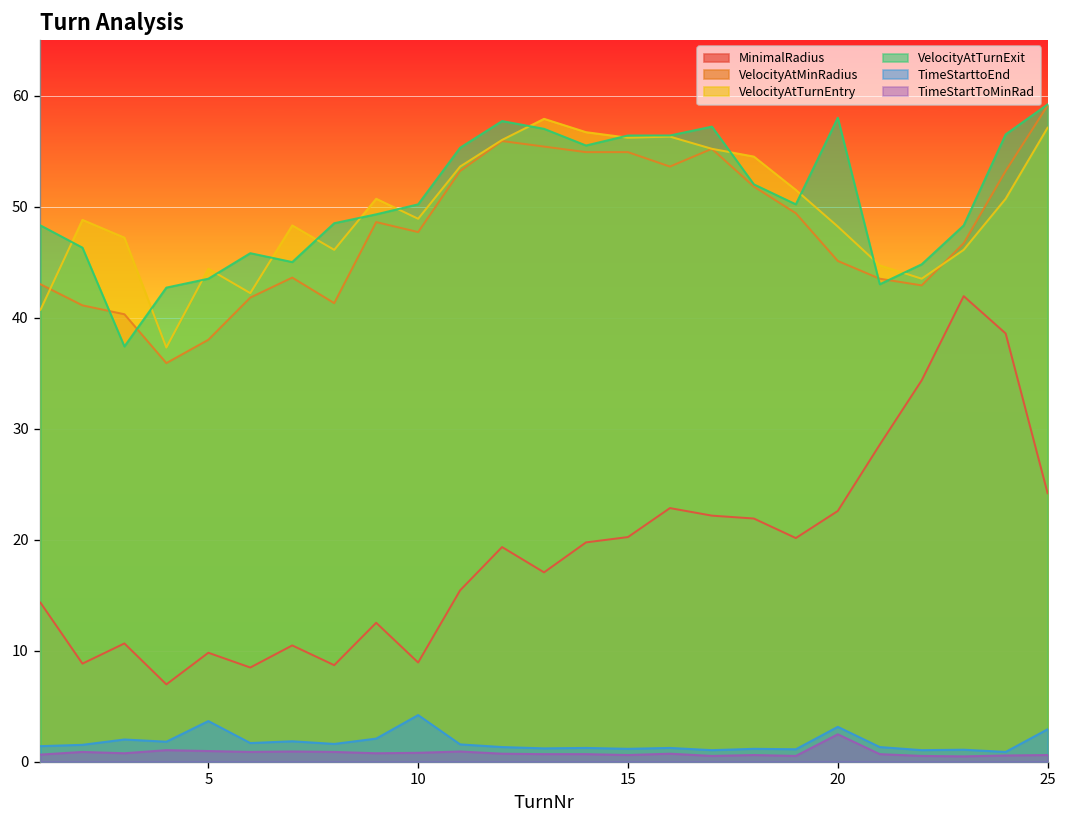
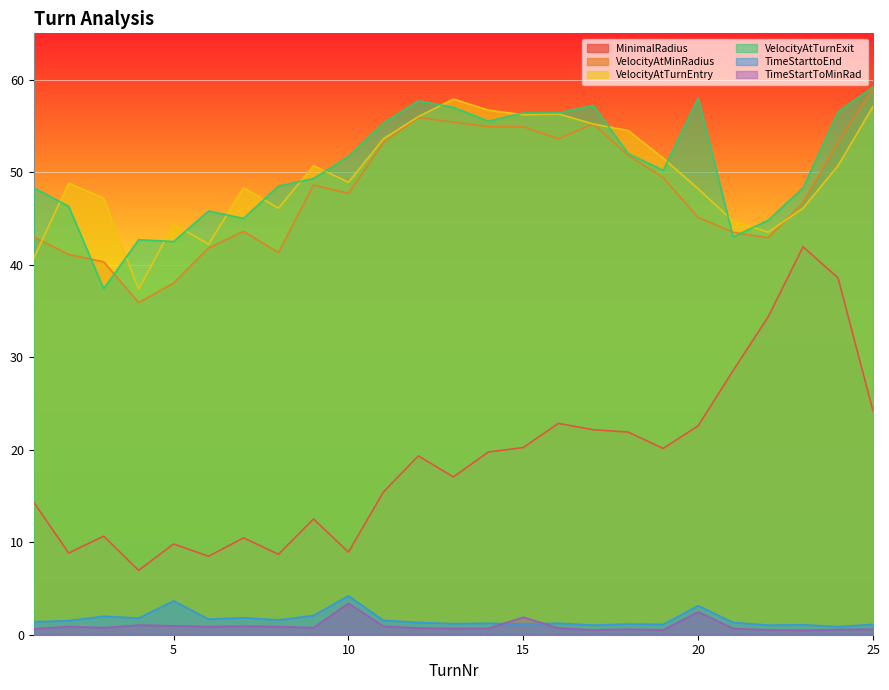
  {
    "VelocityAtTurnExit": {
-     "5": 44,
-     "10": 50,
+     "5": 43,
+     "10": 52,
      "20": 58
    },
    "TimeStarttoEnd": {
      "5": 4,
      "10": 4,
      "15": 1,
      "20": 3,
-     "25": 3
+     "25": 1
    },
    "TimeStartToMinRad": {
      "5": 1,
-     "10": 1,
-     "15": 1,
+     "10": 3,
+     "15": 2,
      "20": 2,
      "25": 1
    }
  }
